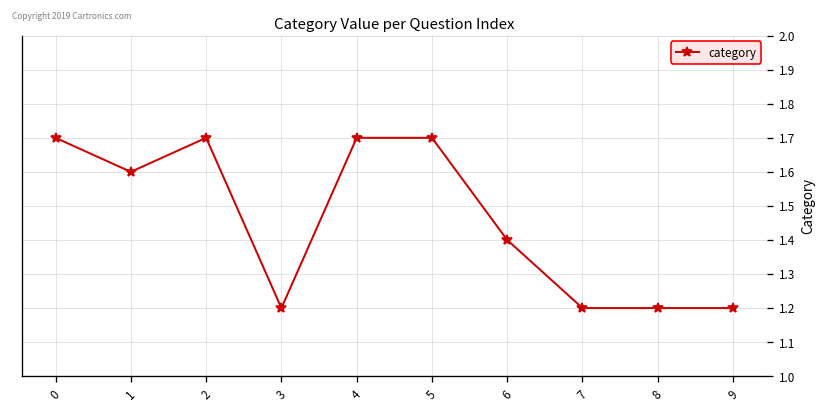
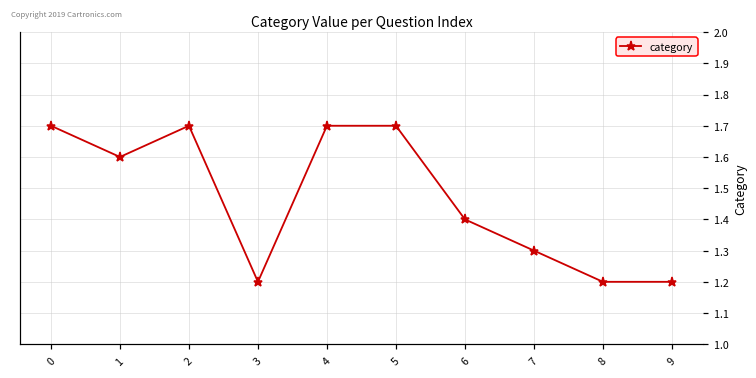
  {
    "0": 1.7,
    "1": 1.6,
    "2": 1.7,
    "3": 1.2,
    "4": 1.7,
    "5": 1.7,
    "6": 1.4,
-   "7": 1.2,
+   "7": 1.3,
    "8": 1.2,
    "9": 1.2
  }
